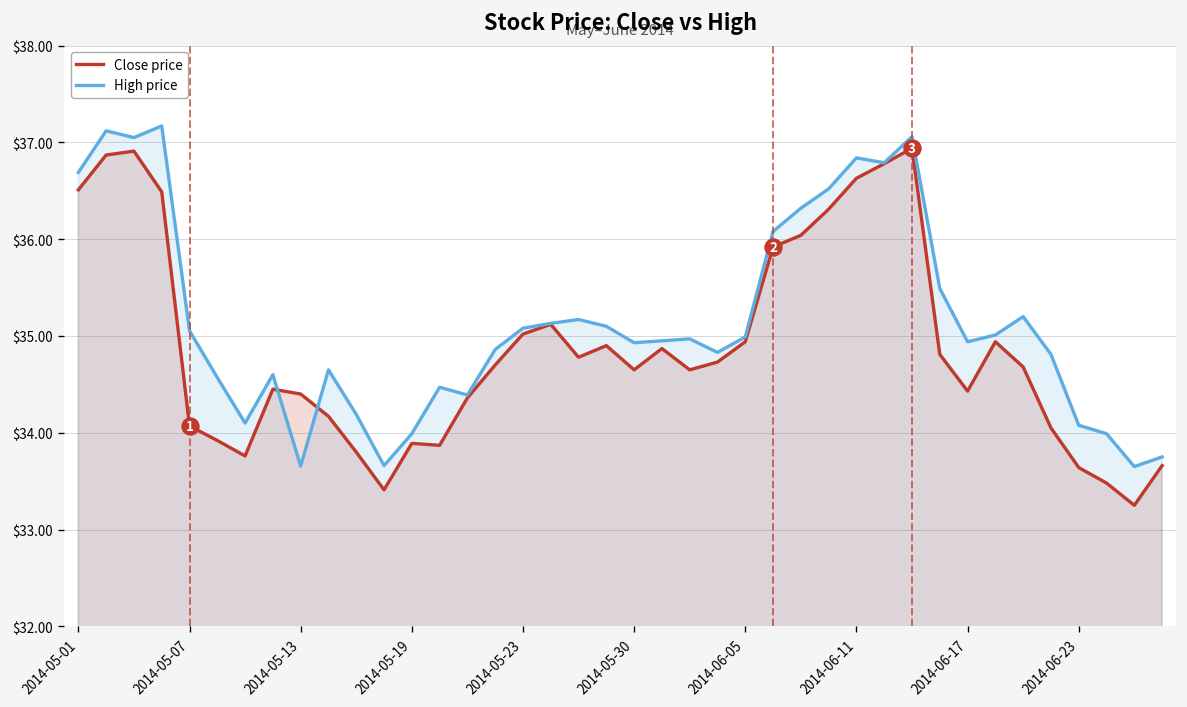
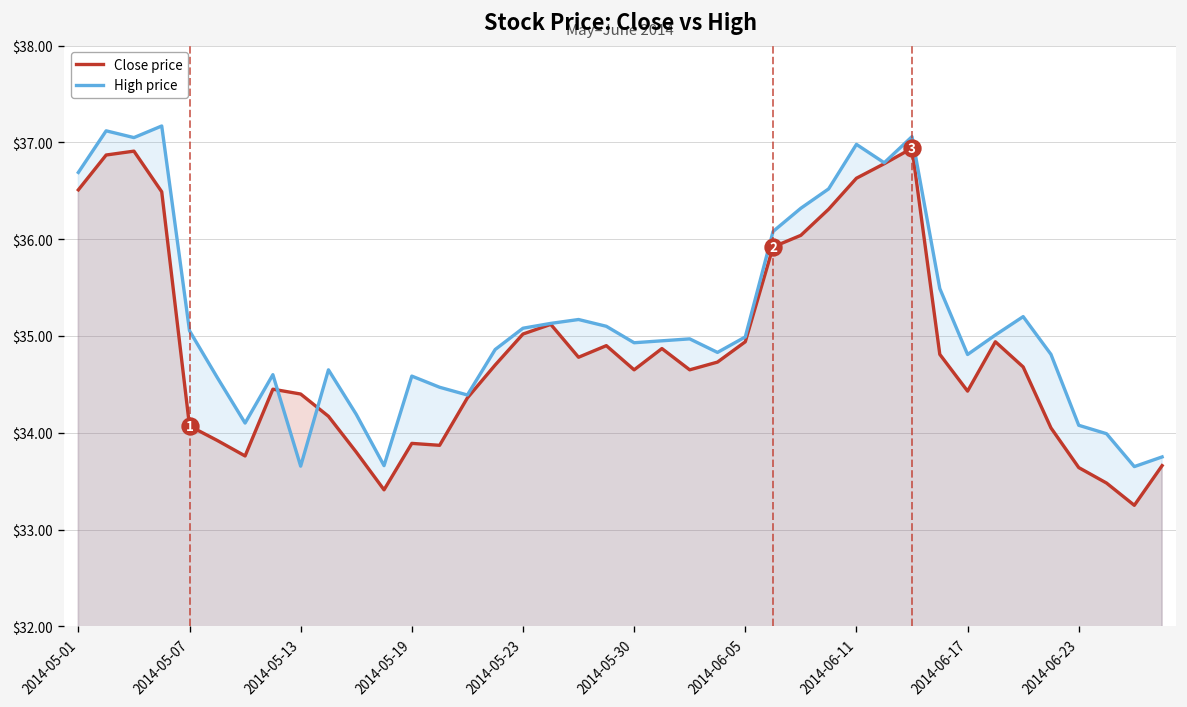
  {
    "High price": {
      "2014-05-01": "$36.7",
      "2014-05-07": "$35.1",
      "2014-05-13": "$33.7",
-     "2014-05-19": "$34.0",
+     "2014-05-19": "$34.6",
      "2014-05-23": "$35.1",
      "2014-05-30": "$34.9",
      "2014-06-05": "$35.0",
-     "2014-06-11": "$36.8",
-     "2014-06-17": "$34.9",
+     "2014-06-11": "$37.0",
+     "2014-06-17": "$34.8",
      "2014-06-23": "$34.1"
    }
  }
